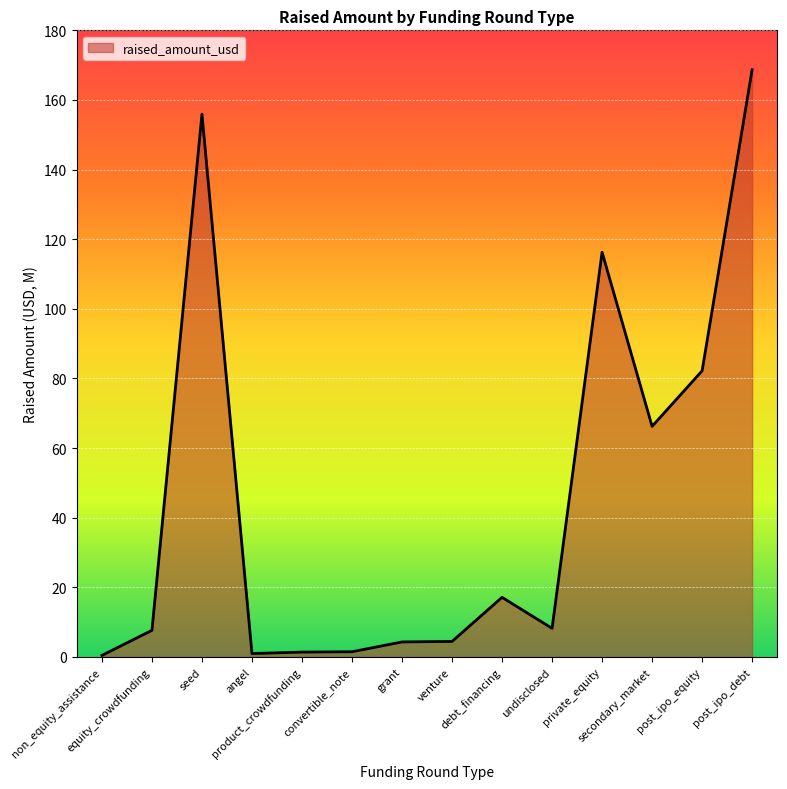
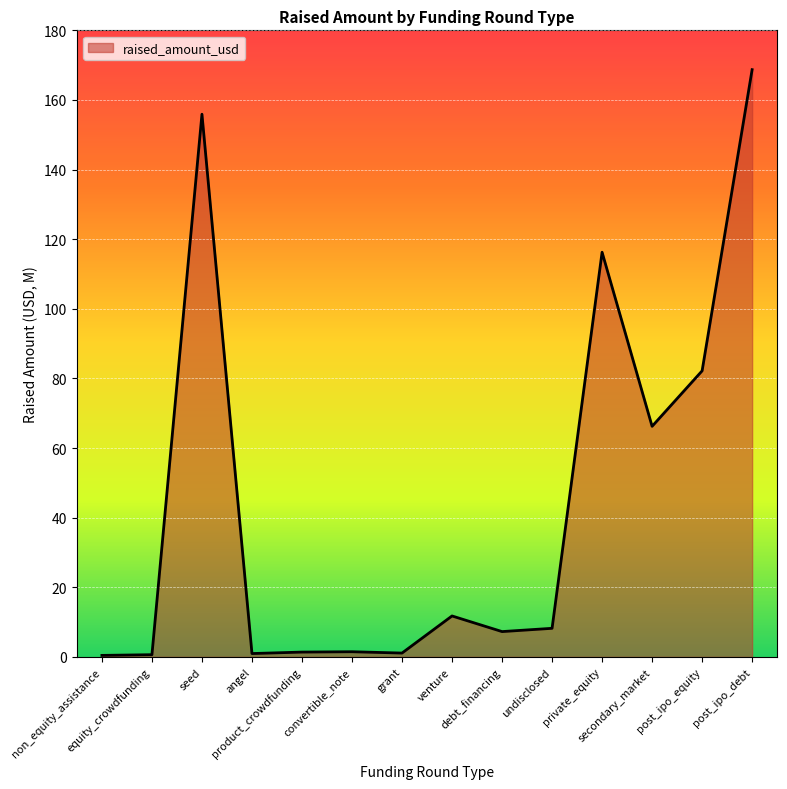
  {
    "non_equity_assistance": 0,
-   "equity_crowdfunding": 8,
+   "equity_crowdfunding": 1,
    "seed": 156,
    "angel": 1,
    "product_crowdfunding": 1,
    "convertible_note": 1,
-   "grant": 4,
-   "venture": 4,
-   "debt_financing": 17,
+   "grant": 1,
+   "venture": 12,
+   "debt_financing": 7,
    "undisclosed": 8,
    "private_equity": 116,
    "secondary_market": 66,
    "post_ipo_equity": 82,
    "post_ipo_debt": 169
  }
